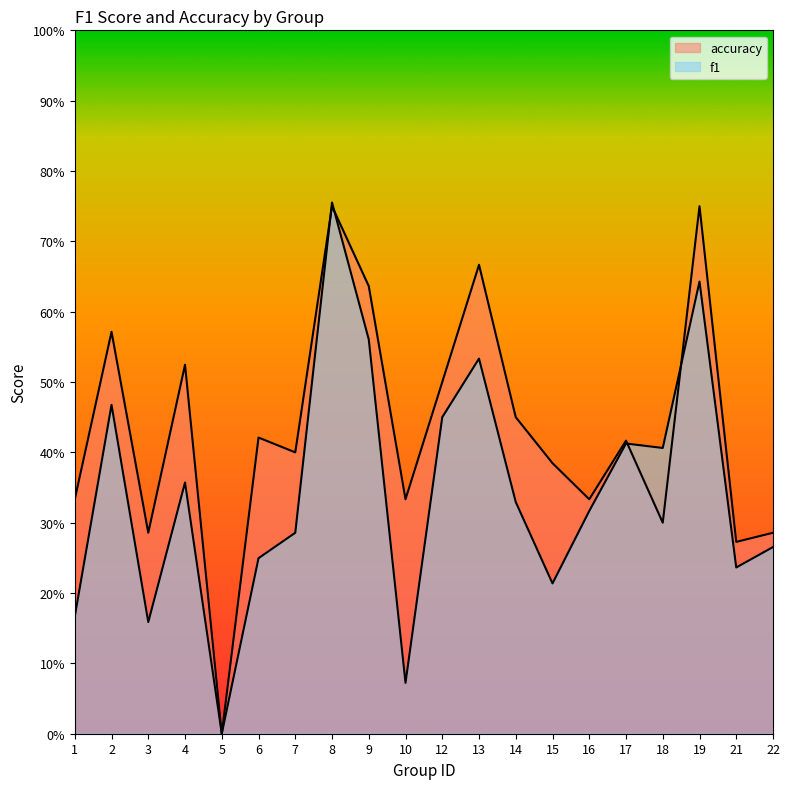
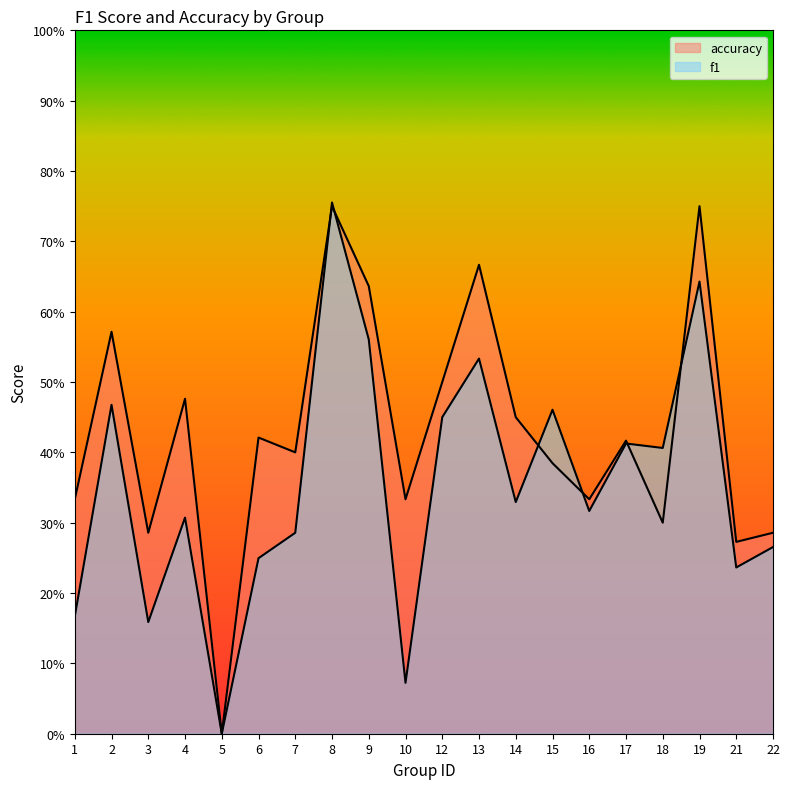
  {
    "accuracy": {
      "1": "33%",
      "2": "57%",
      "3": "29%",
-     "4": "52%",
+     "4": "48%",
      "6": "42%",
      "7": "40%",
      "8": "75%",
      "9": "64%",
      "10": "33%",
      "12": "50%",
      "13": "67%",
      "14": "45%",
      "15": "38%",
      "16": "33%",
      "17": "42%",
      "18": "30%",
      "19": "75%",
      "21": "27%",
      "22": "29%"
    },
    "f1": {
      "1": "17%",
      "2": "47%",
      "3": "16%",
-     "4": "36%",
+     "4": "31%",
      "6": "25%",
      "7": "29%",
      "8": "76%",
      "9": "56%",
      "10": "7%",
      "12": "45%",
      "13": "53%",
      "14": "33%",
-     "15": "21%",
+     "15": "46%",
      "16": "32%",
      "17": "41%",
      "18": "41%",
      "19": "64%",
      "21": "24%",
      "22": "27%"
    }
  }
